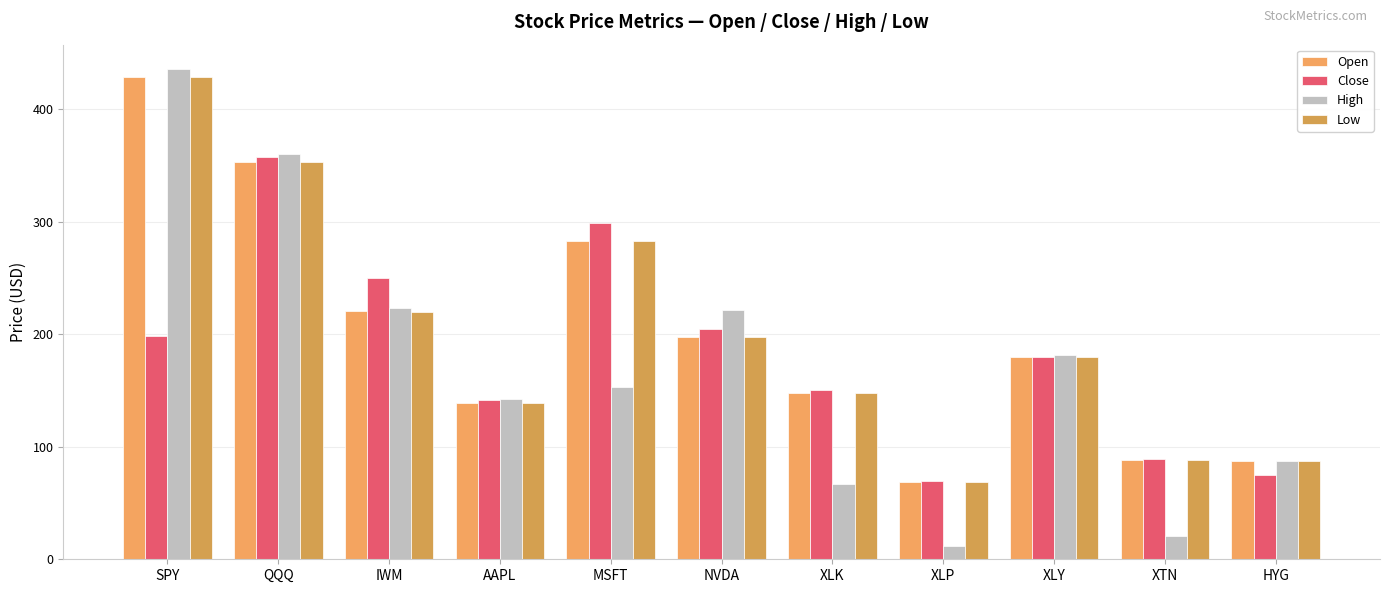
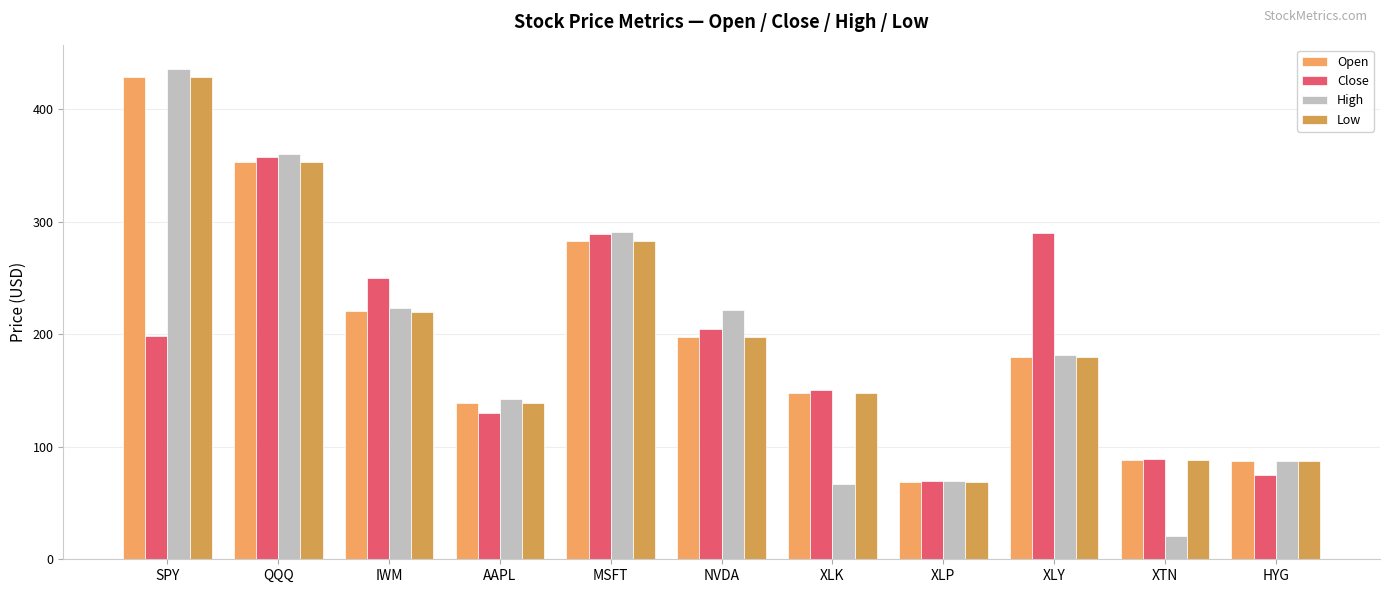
  {
    "Close": {
      "SPY": 198,
      "QQQ": 357,
      "IWM": 250,
-     "AAPL": 141,
-     "MSFT": 299,
+     "AAPL": 130,
+     "MSFT": 289,
      "NVDA": 205,
      "XLK": 150,
      "XLP": 69,
-     "XLY": 180,
+     "XLY": 290,
      "XTN": 89,
      "HYG": 75
    },
    "High": {
      "SPY": 435,
      "QQQ": 360,
      "IWM": 223,
      "AAPL": 142,
-     "MSFT": 153,
+     "MSFT": 290,
      "NVDA": 221,
      "XLK": 67,
-     "XLP": 12,
+     "XLP": 69,
      "XLY": 182,
      "XTN": 20,
      "HYG": 87
    }
  }
